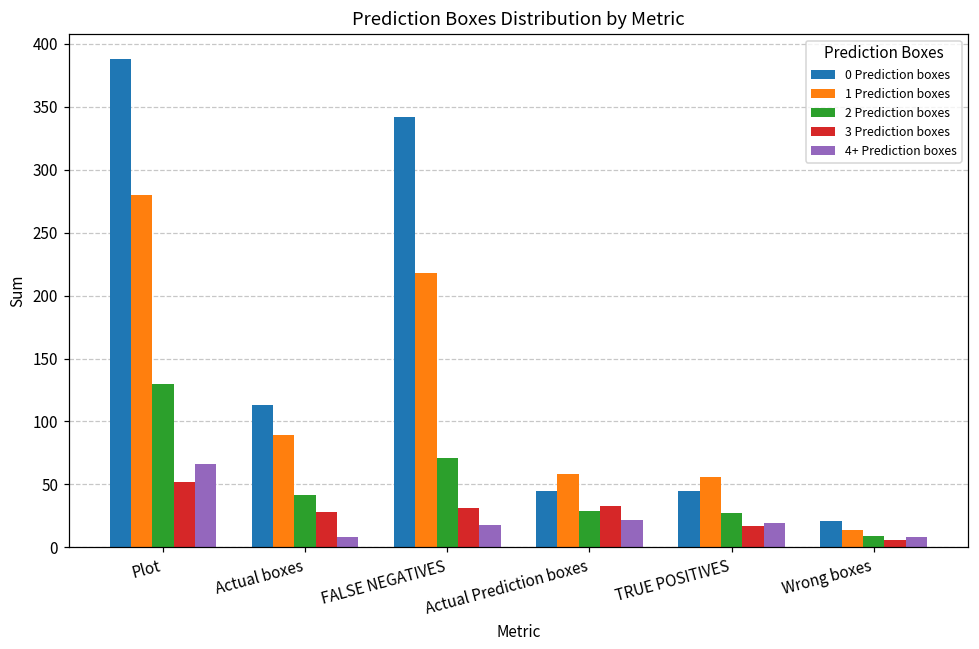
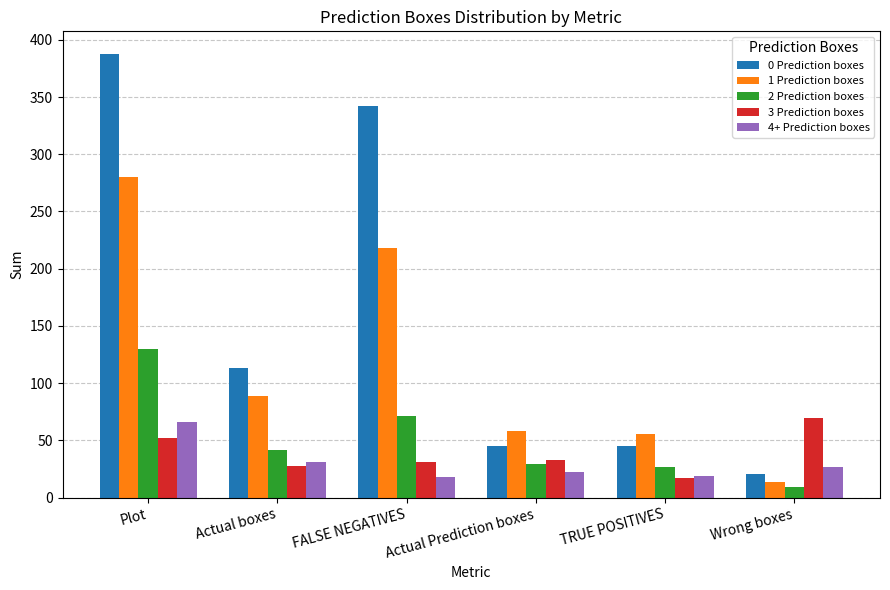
  {
    "0 Prediction boxes": {
      "Plot": 388,
      "Actual boxes": 113,
      "FALSE NEGATIVES": 342,
      "Actual Prediction boxes": 45,
      "TRUE POSITIVES": 45,
      "Wrong boxes": 21
    },
    "1 Prediction boxes": {
      "Plot": 280,
      "Actual boxes": 89,
      "FALSE NEGATIVES": 218,
      "Actual Prediction boxes": 58,
      "TRUE POSITIVES": 56,
      "Wrong boxes": 14
    },
    "2 Prediction boxes": {
      "Plot": 130,
      "Actual boxes": 42,
      "FALSE NEGATIVES": 71,
      "Actual Prediction boxes": 29,
      "TRUE POSITIVES": 27,
      "Wrong boxes": 9
    },
    "3 Prediction boxes": {
      "Plot": 52,
      "Actual boxes": 28,
      "FALSE NEGATIVES": 31,
      "Actual Prediction boxes": 33,
      "TRUE POSITIVES": 17,
-     "Wrong boxes": 6
+     "Wrong boxes": 70
    },
    "4+ Prediction boxes": {
      "Plot": 66,
-     "Actual boxes": 8,
+     "Actual boxes": 31,
      "FALSE NEGATIVES": 18,
      "Actual Prediction boxes": 22,
      "TRUE POSITIVES": 19,
-     "Wrong boxes": 8
+     "Wrong boxes": 27
    }
  }
